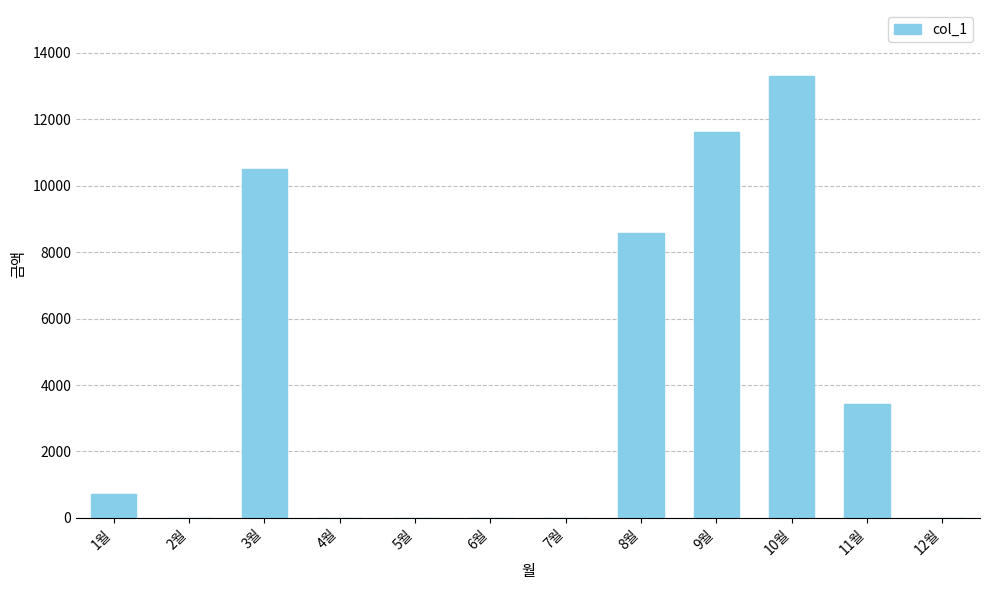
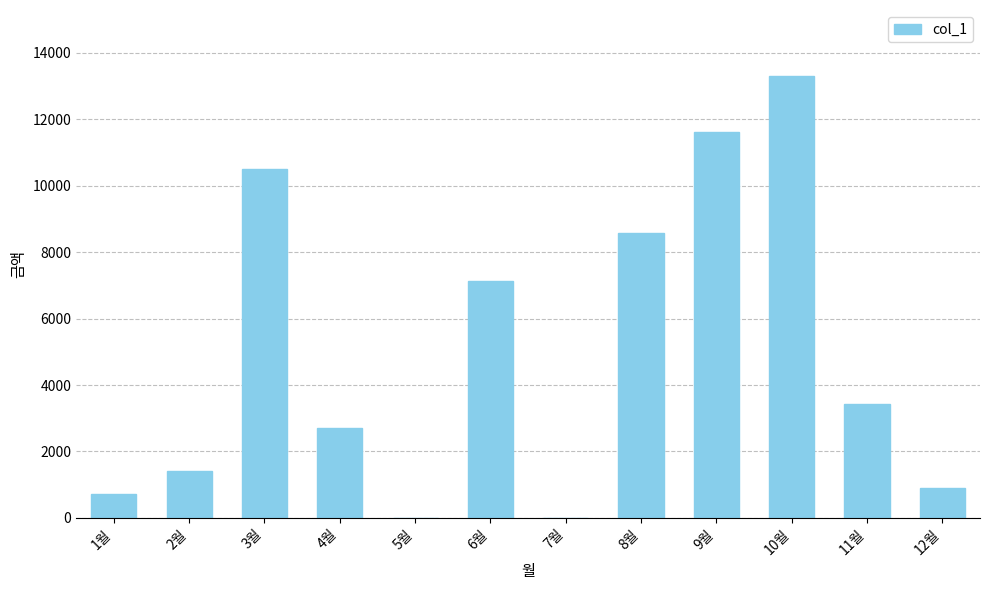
  {
    "1월": 700,
-   "2월": 0,
+   "2월": 1400,
    "3월": 10500,
-   "4월": 0,
+   "4월": 2700,
    "5월": 0,
-   "6월": 0,
+   "6월": 7100,
    "7월": 0,
    "8월": 8600,
    "9월": 11600,
    "10월": 13300,
    "11월": 3400,
-   "12월": 0
+   "12월": 900
  }
